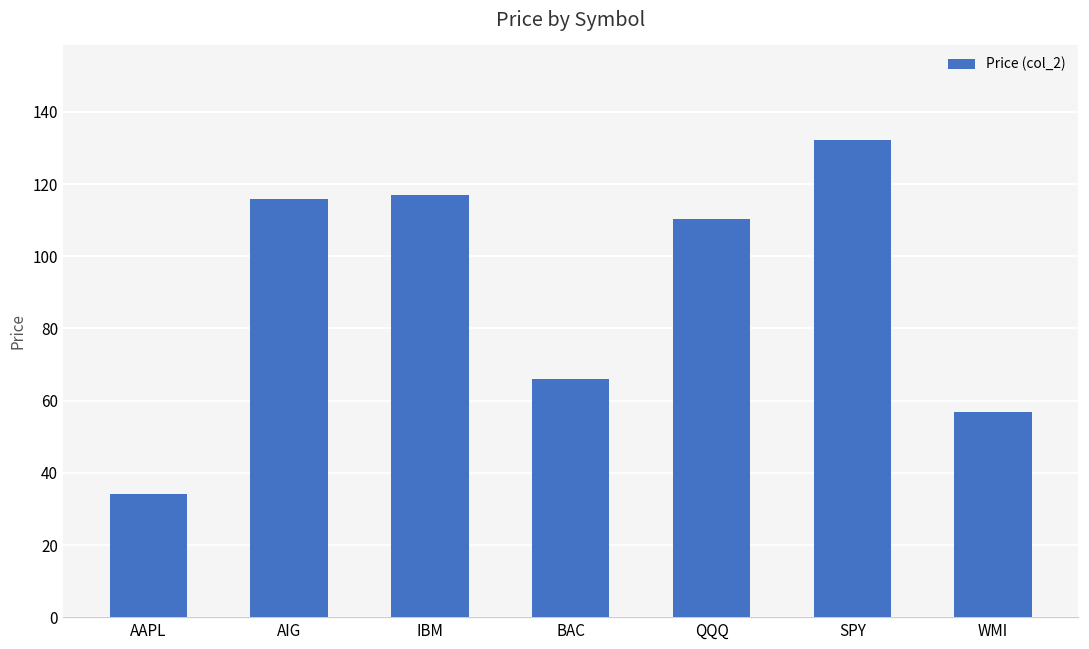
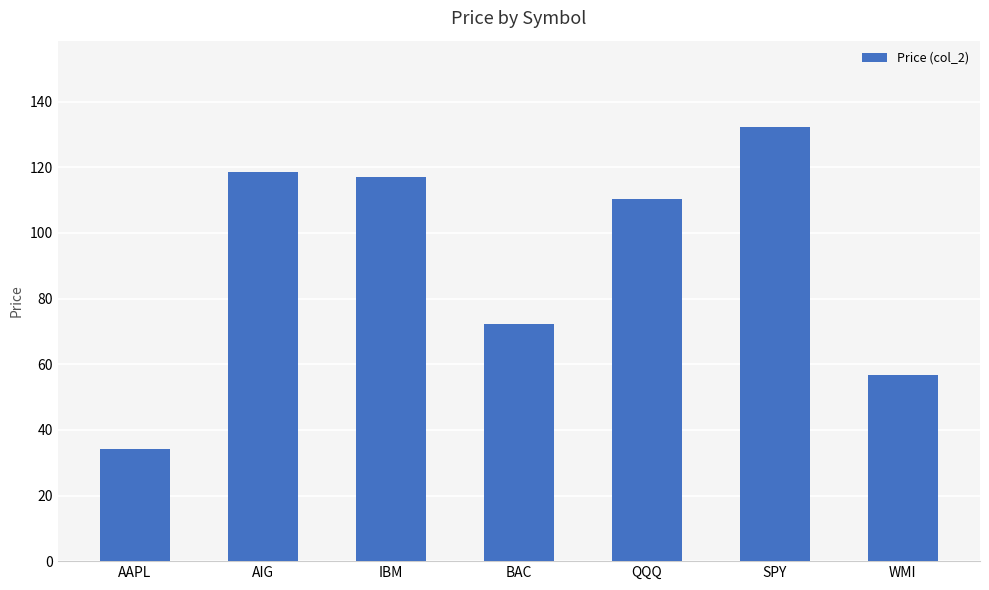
  {
    "AAPL": 34,
-   "AIG": 116,
+   "AIG": 119,
    "IBM": 117,
-   "BAC": 66,
+   "BAC": 72,
    "QQQ": 110,
    "SPY": 132,
    "WMI": 57
  }
